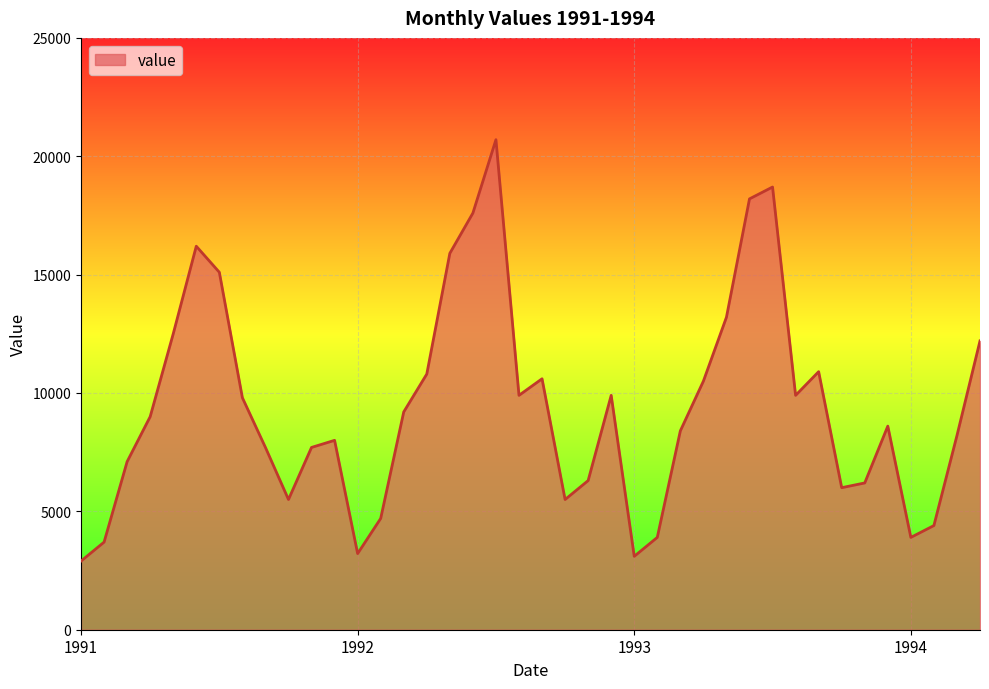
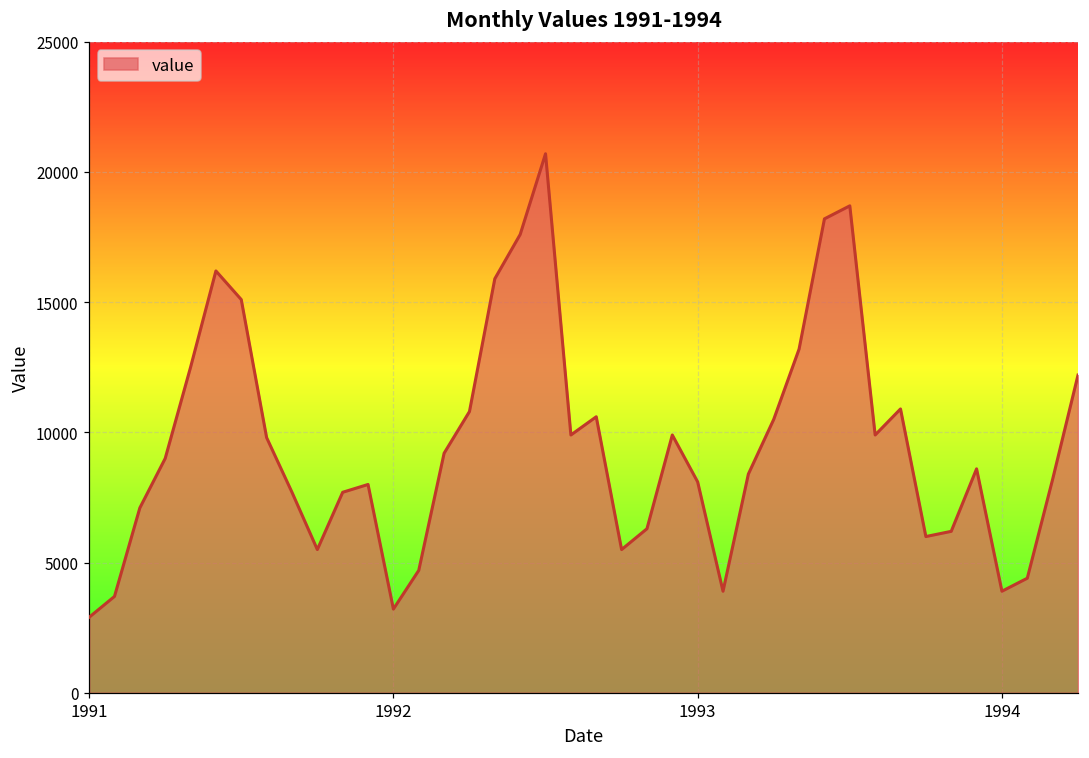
  {
    "1991": 2900,
    "1992": 3200,
-   "1993": 3100,
+   "1993": 8100,
    "1994": 3900
  }
